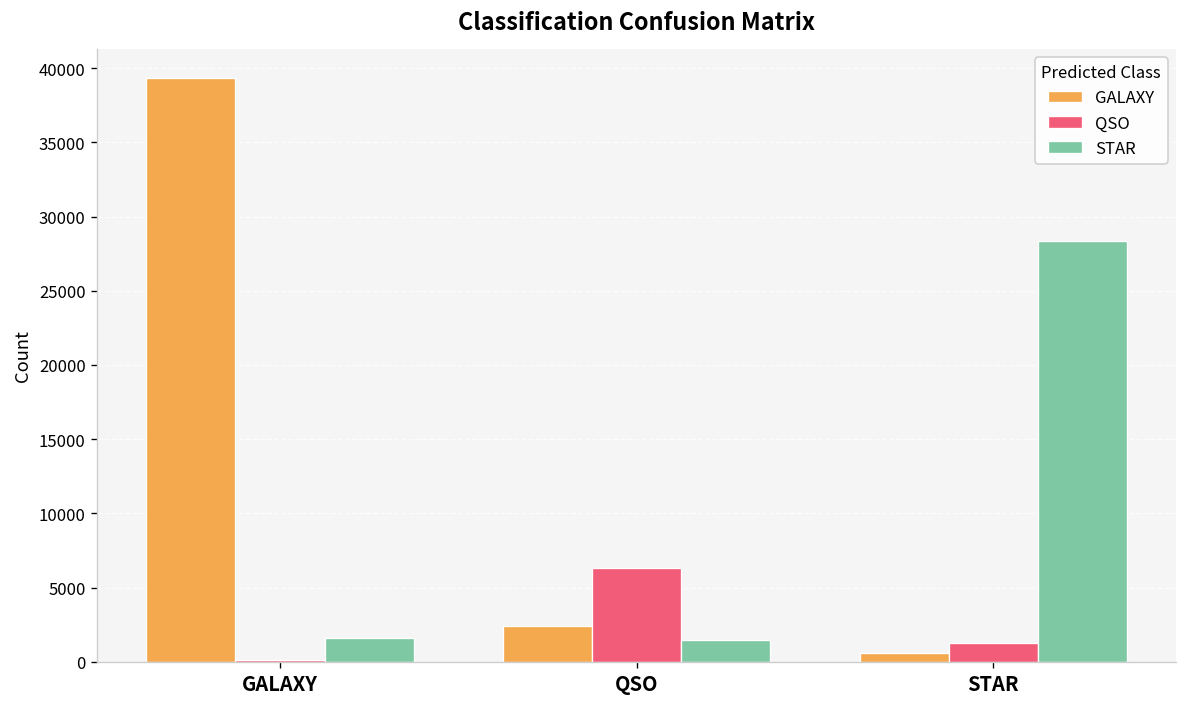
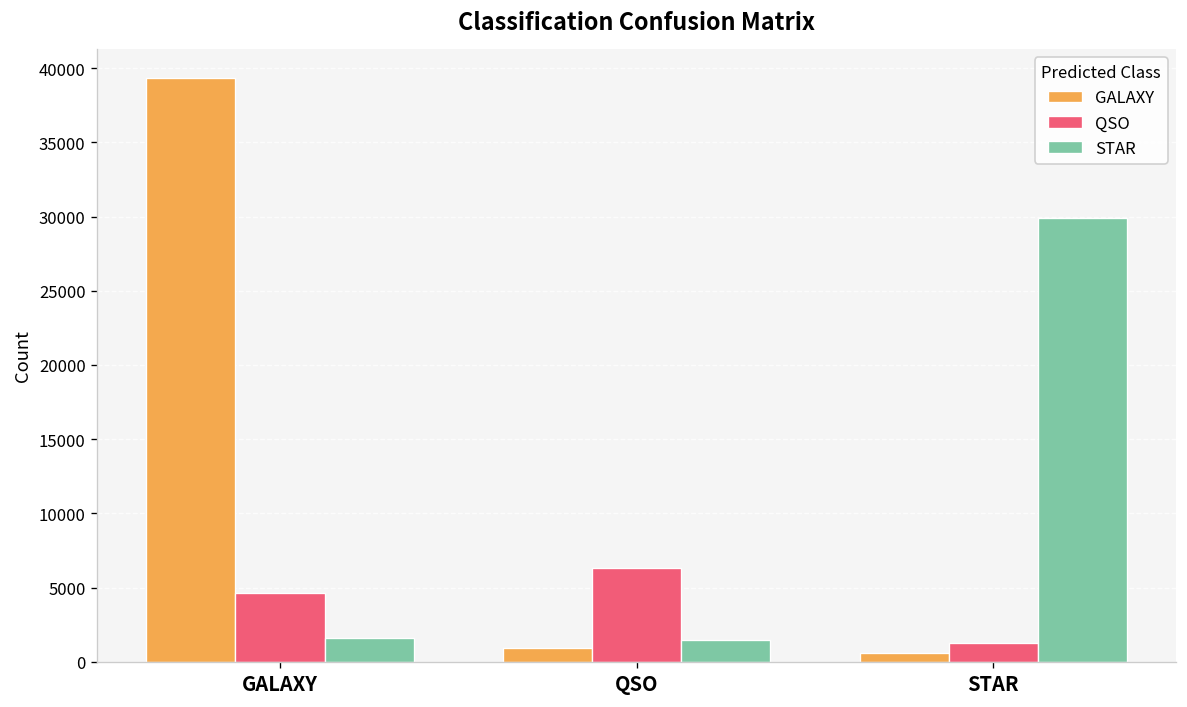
  {
    "GALAXY": {
      "GALAXY": 39300,
-     "QSO": 2400,
+     "QSO": 900,
      "STAR": 600
    },
    "QSO": {
-     "GALAXY": 100,
+     "GALAXY": 4700,
      "QSO": 6300,
      "STAR": 1200
    },
    "STAR": {
      "GALAXY": 1600,
      "QSO": 1400,
-     "STAR": 28300
+     "STAR": 29900
    }
  }
